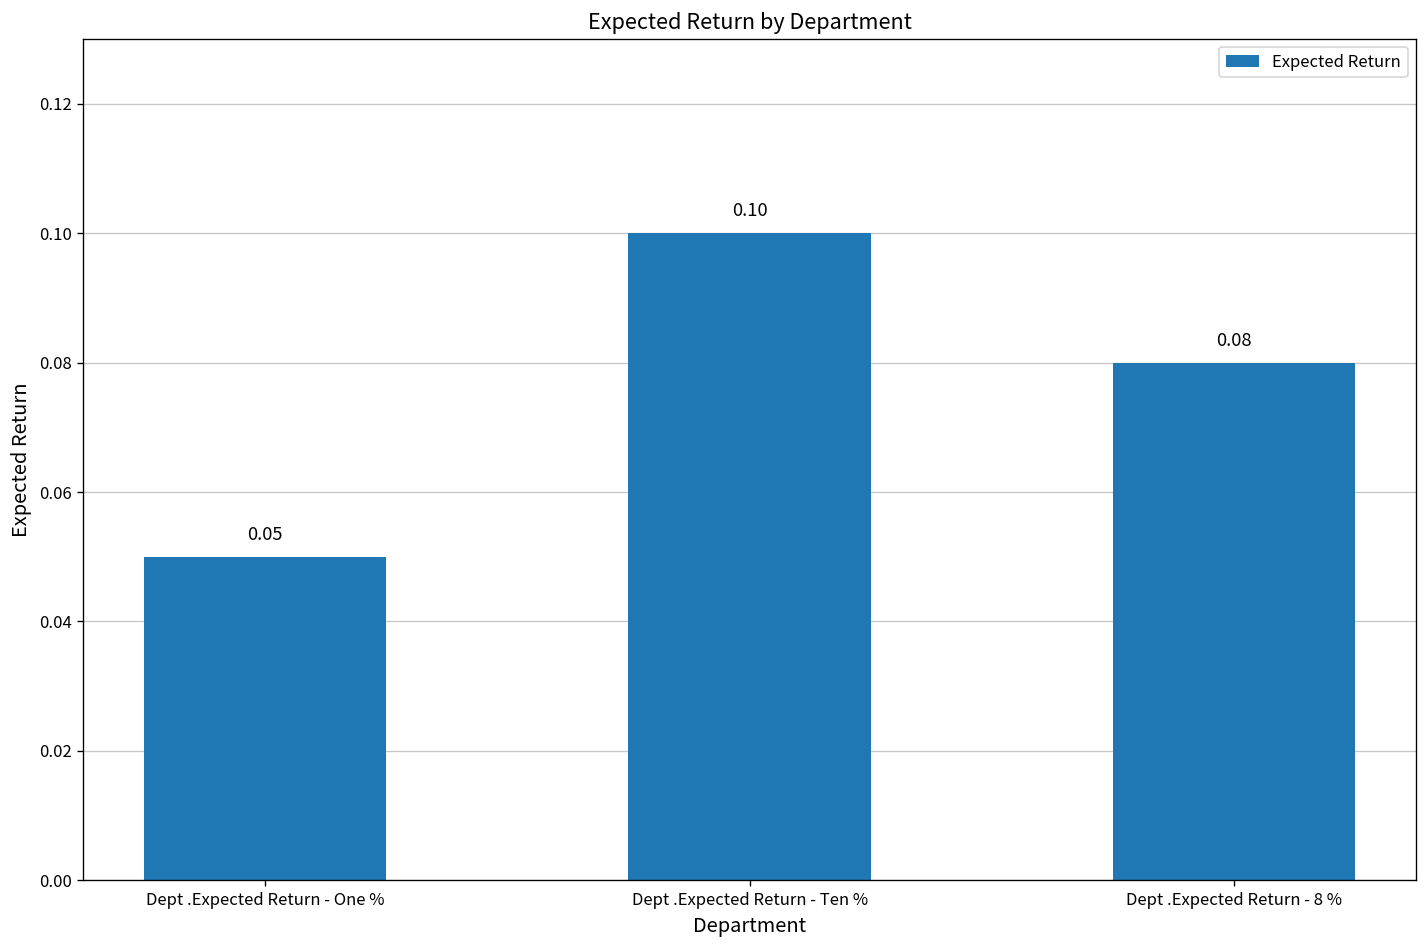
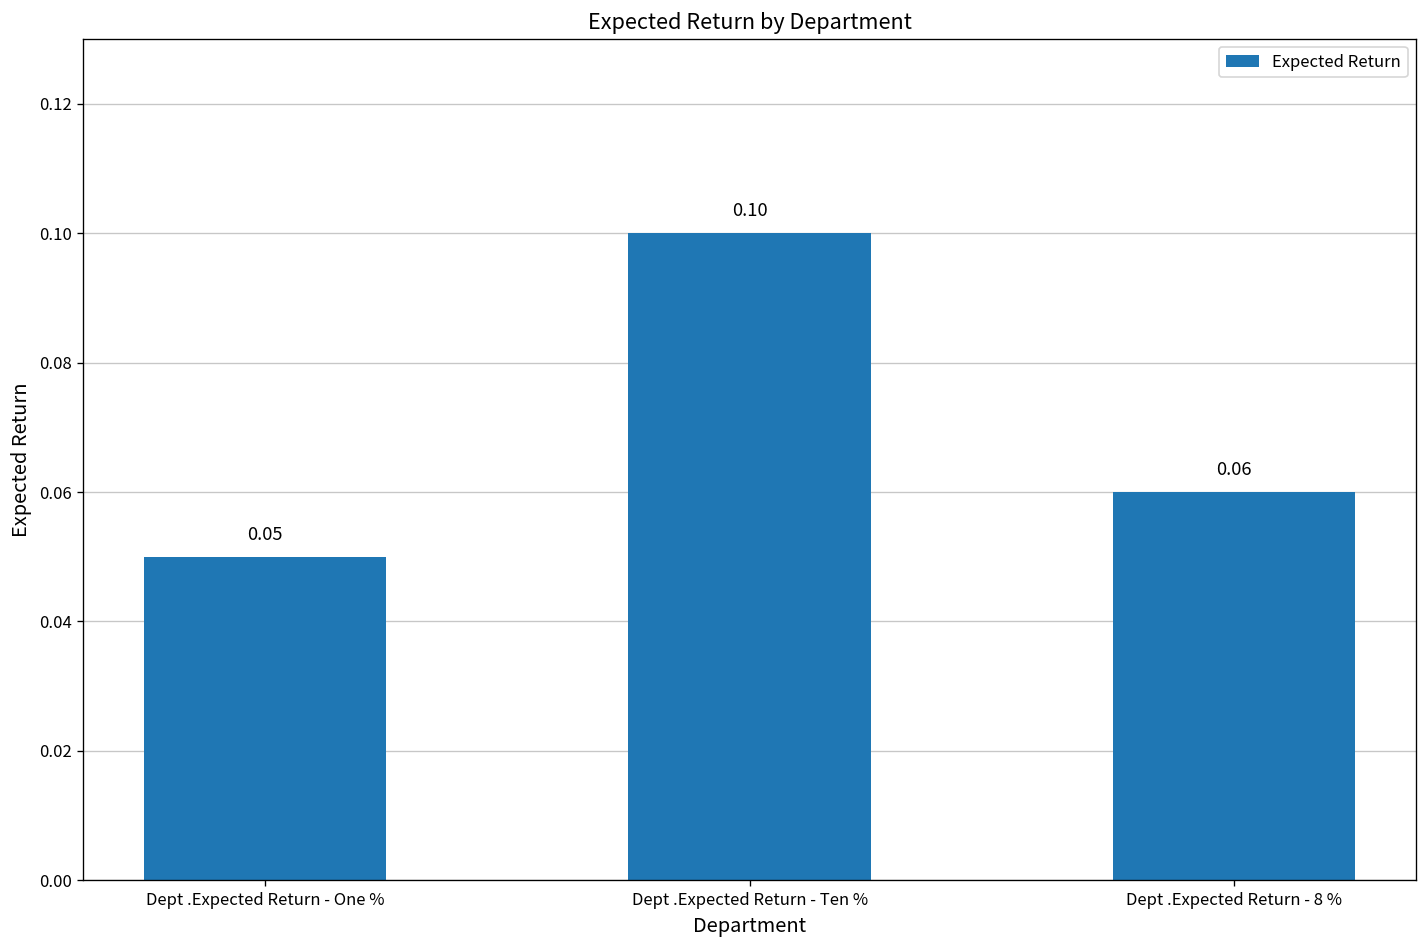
  {
    "Dept .Expected Return - One %": 0.05,
    "Dept .Expected Return - Ten %": 0.10,
-   "Dept .Expected Return - 8 %": 0.08
+   "Dept .Expected Return - 8 %": 0.06
  }
